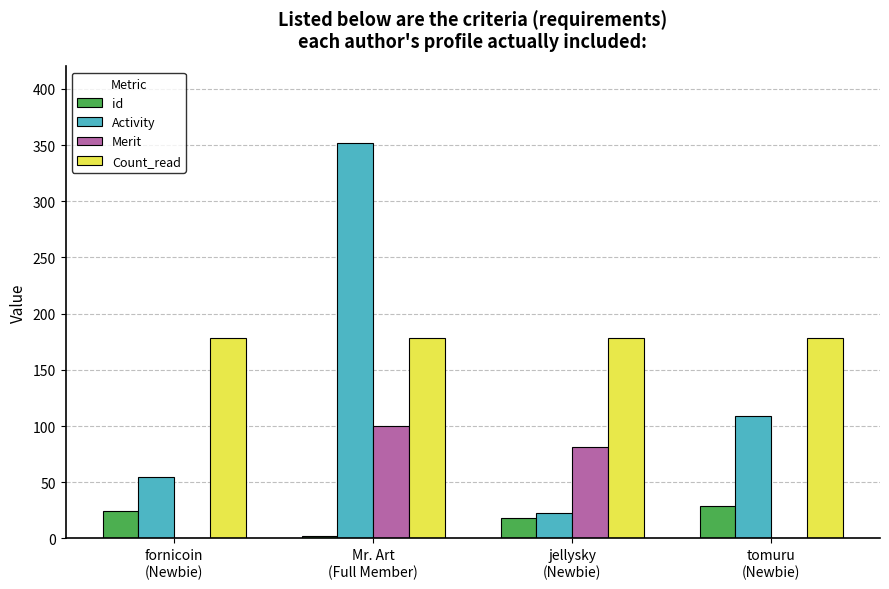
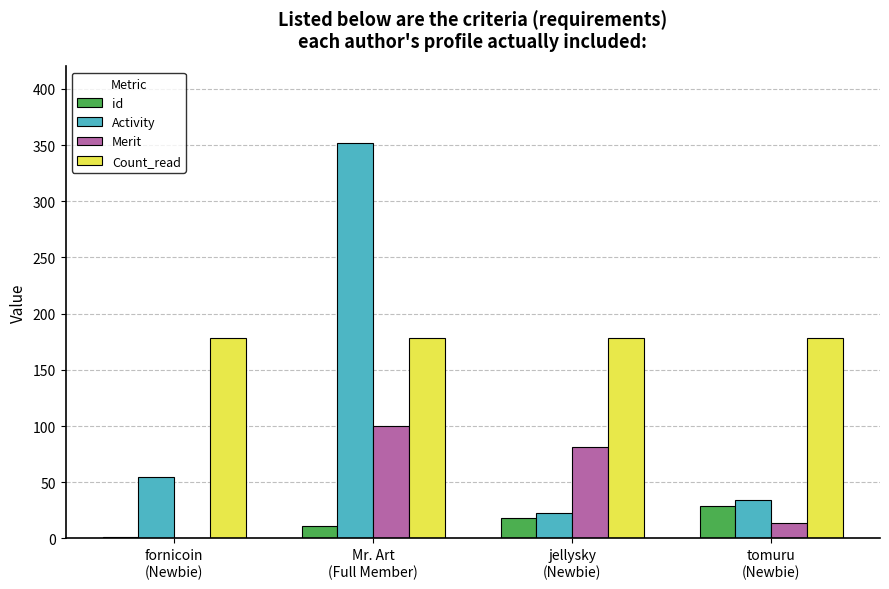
  {
    "id": {
-     "fornicoin (Newbie)": 24,
-     "Mr. Art (Full Member)": 2,
+     "fornicoin (Newbie)": 1,
+     "Mr. Art (Full Member)": 11,
      "jellysky (Newbie)": 18,
      "tomuru (Newbie)": 29
    },
    "Activity": {
      "fornicoin (Newbie)": 55,
      "Mr. Art (Full Member)": 352,
      "jellysky (Newbie)": 23,
-     "tomuru (Newbie)": 109
+     "tomuru (Newbie)": 34
    },
    "Merit": {
      "fornicoin (Newbie)": 0,
      "Mr. Art (Full Member)": 100,
      "jellysky (Newbie)": 81,
-     "tomuru (Newbie)": 0
+     "tomuru (Newbie)": 14
    },
    "Count_read": {
      "fornicoin (Newbie)": 178,
      "Mr. Art (Full Member)": 178,
      "jellysky (Newbie)": 178,
      "tomuru (Newbie)": 178
    }
  }
